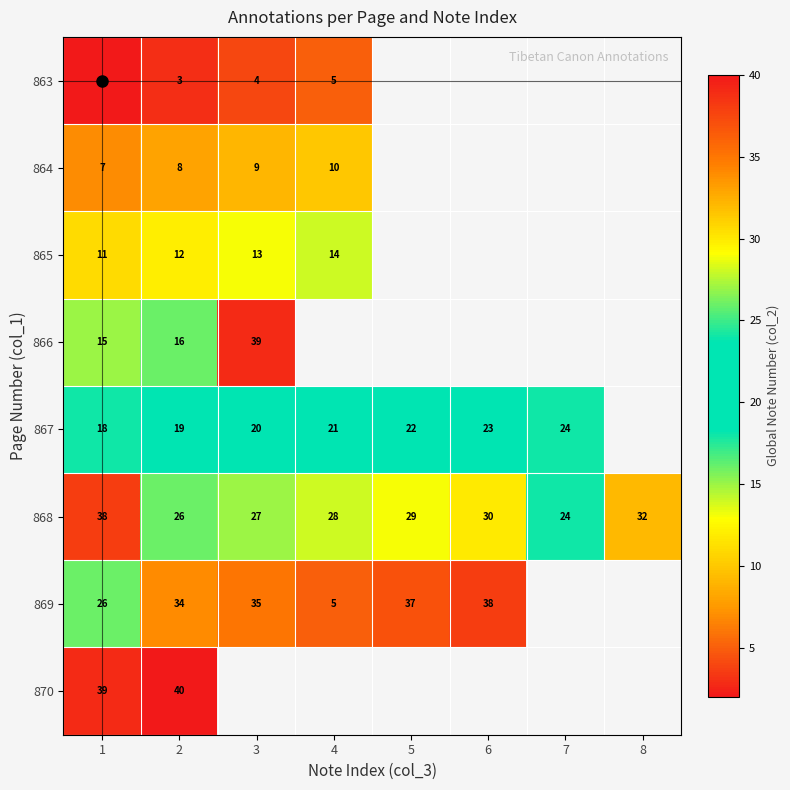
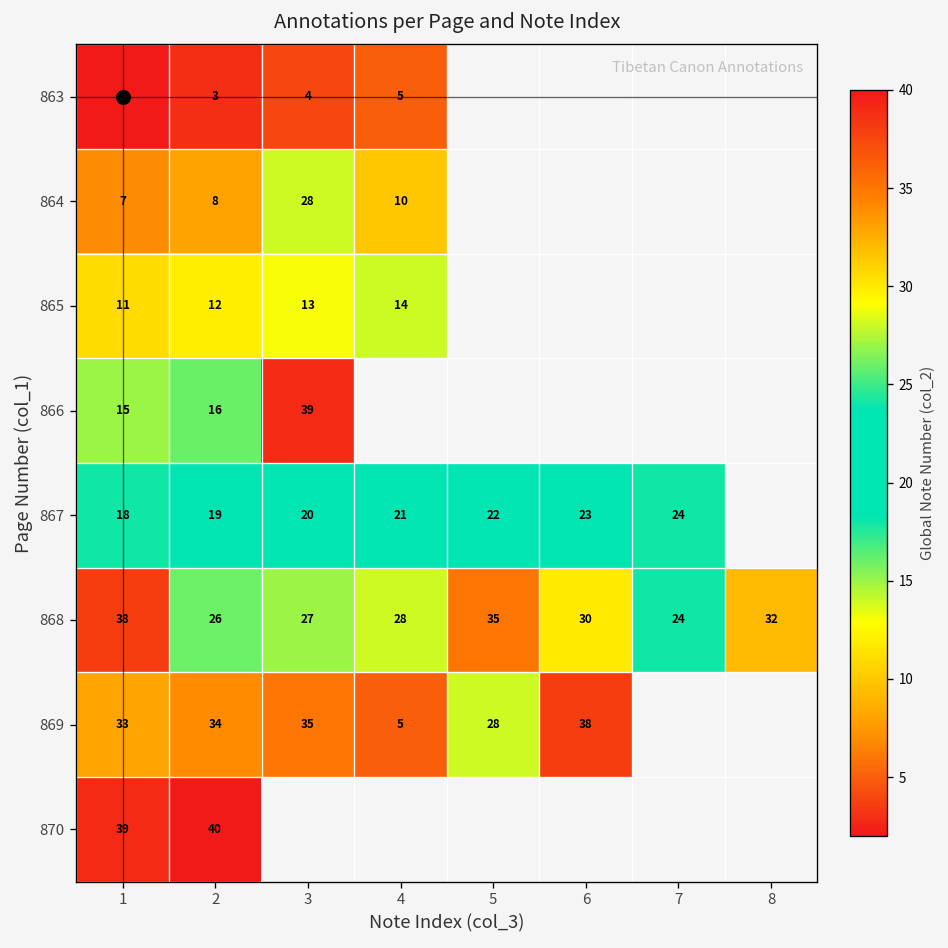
  {
    "863": {
      "2": 3,
      "3": 4,
      "4": 5
    },
    "864": {
      "1": 7,
      "2": 8,
-     "3": 9,
+     "3": 28,
      "4": 10
    },
    "865": {
      "1": 11,
      "2": 12,
      "3": 13,
      "4": 14
    },
    "866": {
      "1": 15,
      "2": 16,
      "3": 39
    },
    "867": {
      "1": 18,
      "2": 19,
      "3": 20,
      "4": 21,
      "5": 22,
      "6": 23,
      "7": 24
    },
    "868": {
      "1": 38,
      "2": 26,
      "3": 27,
      "4": 28,
-     "5": 29,
+     "5": 35,
      "6": 30,
      "7": 24,
      "8": 32
    },
    "869": {
-     "1": 26,
+     "1": 33,
      "2": 34,
      "3": 35,
      "4": 5,
-     "5": 37,
+     "5": 28,
      "6": 38
    },
    "870": {
      "1": 39,
      "2": 40
    }
  }
